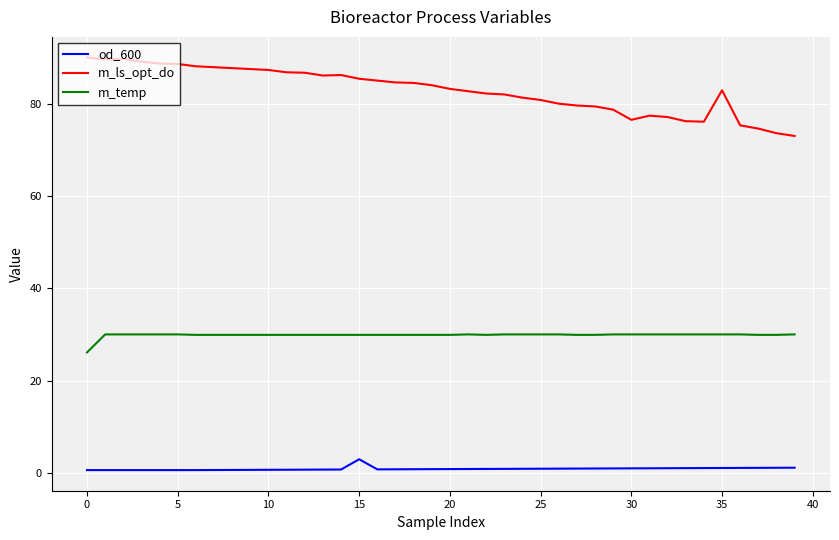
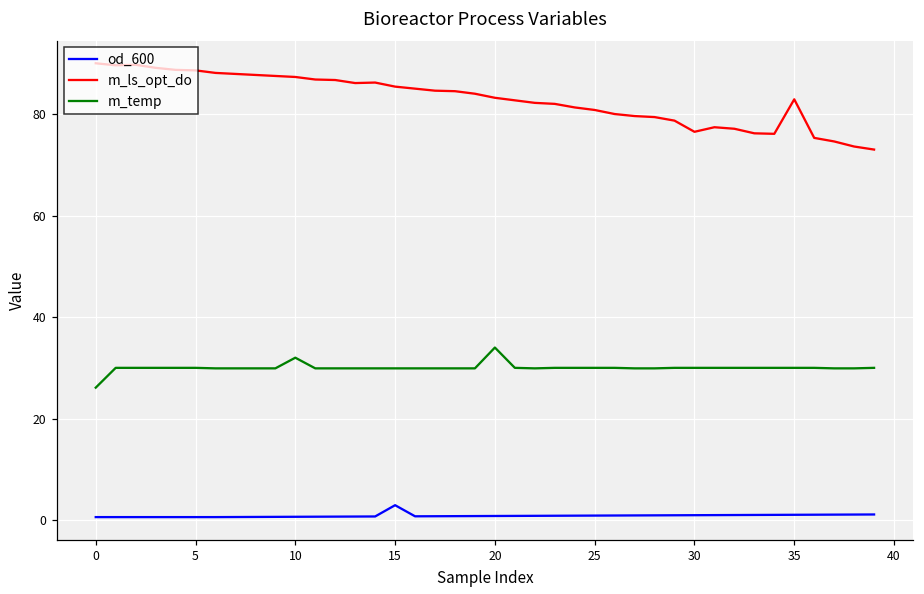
  {
    "od_600": {
      "0": 1,
      "5": 1,
      "10": 1,
      "15": 3,
      "20": 1,
      "25": 1,
      "30": 1,
      "35": 1
    },
    "m_ls_opt_do": {
      "10": 87,
      "15": 85,
      "20": 83,
      "25": 81,
      "30": 77,
      "35": 83
    },
    "m_temp": {
      "0": 26,
      "5": 30,
-     "10": 30,
+     "10": 32,
      "15": 30,
-     "20": 30,
+     "20": 34,
      "25": 30,
      "30": 30,
      "35": 30
    }
  }
